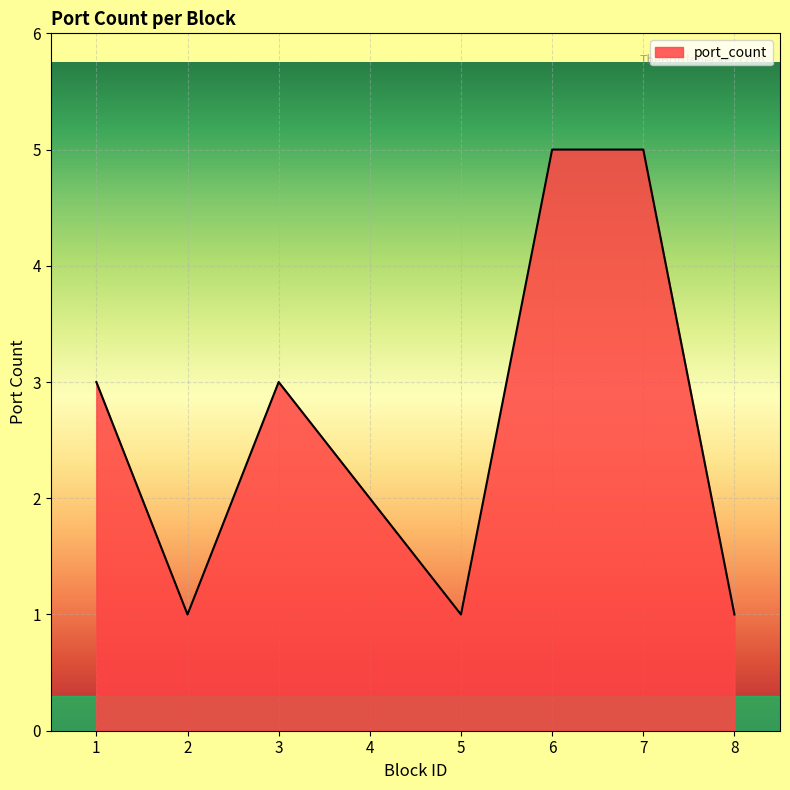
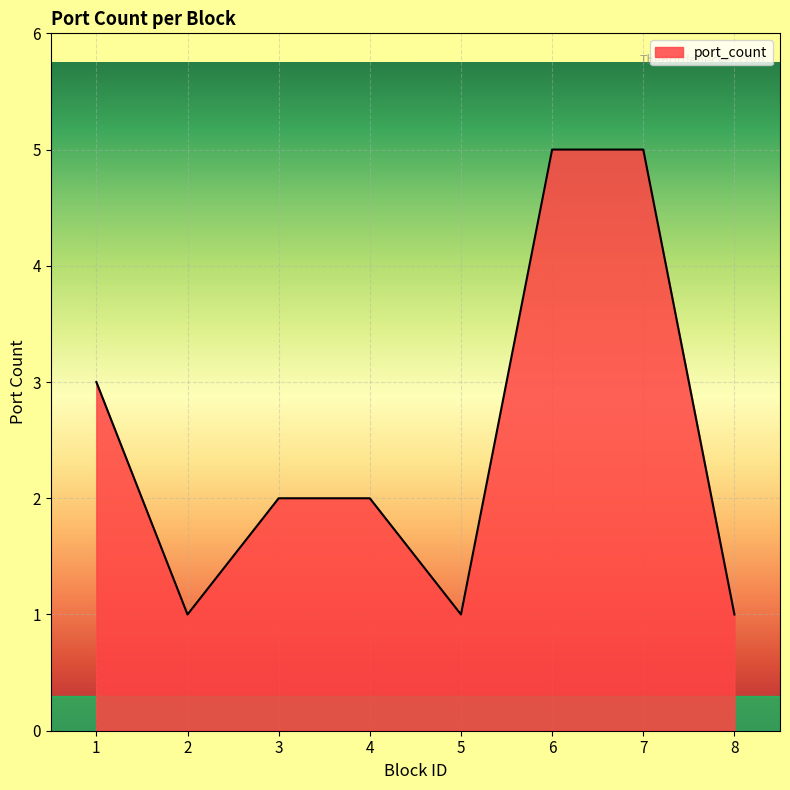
  {
    "1": 3,
    "2": 1,
-   "3": 3,
+   "3": 2,
    "4": 2,
    "5": 1,
    "6": 5,
    "7": 5,
    "8": 1
  }
